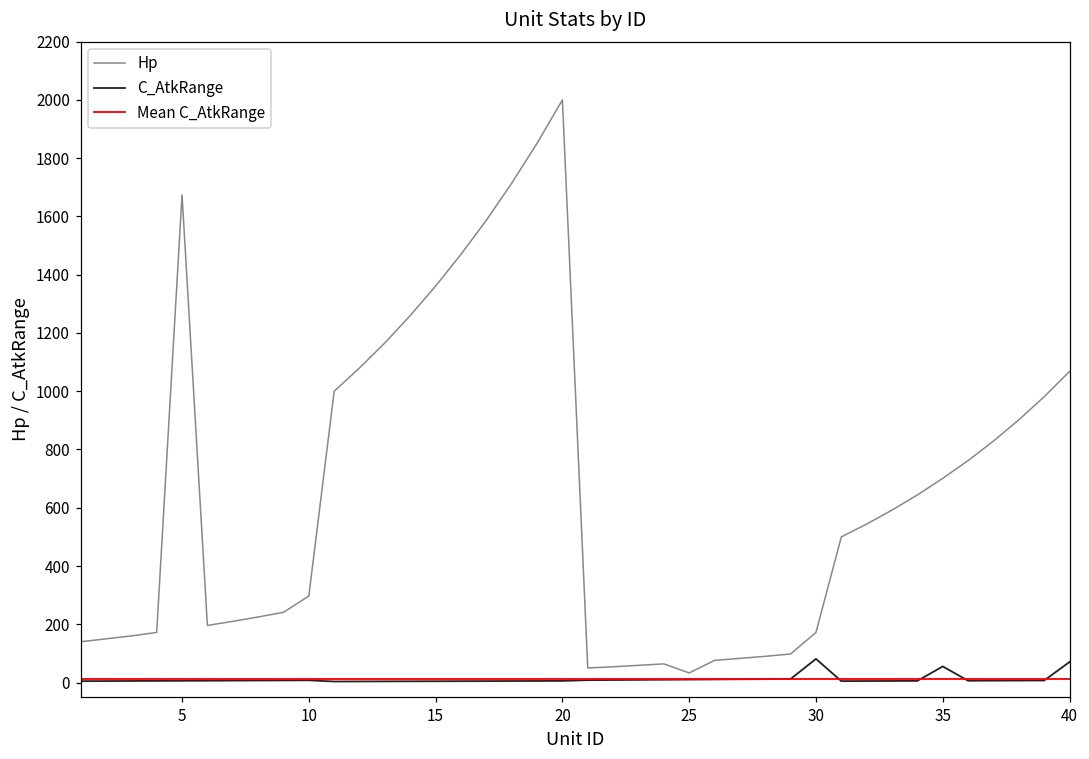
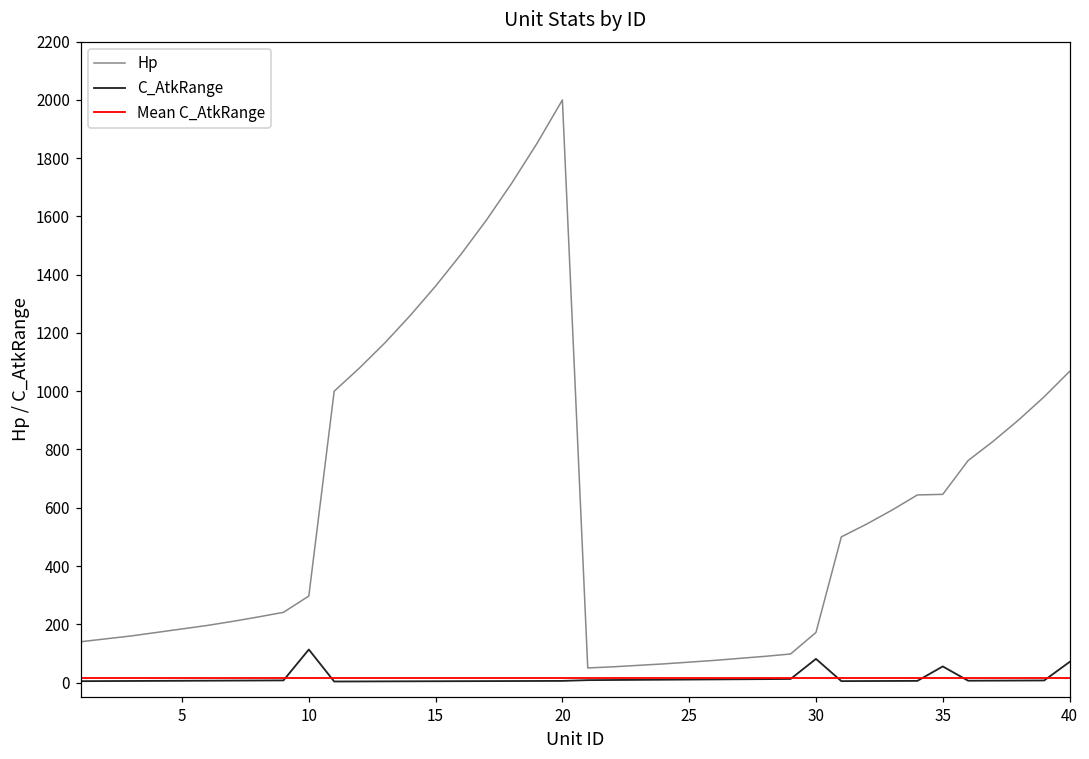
  {
    "Hp": {
-     "5": 1670,
+     "5": 180,
      "10": 300,
      "15": 1360,
      "20": 2000,
-     "25": 30,
+     "25": 70,
      "30": 170,
-     "35": 700,
+     "35": 650,
      "40": 1070
    },
    "C_AtkRange": {
      "5": 10,
-     "10": 10,
+     "10": 110,
      "15": 0,
      "20": 10,
      "25": 10,
      "30": 80,
      "35": 60,
      "40": 70
    }
  }
